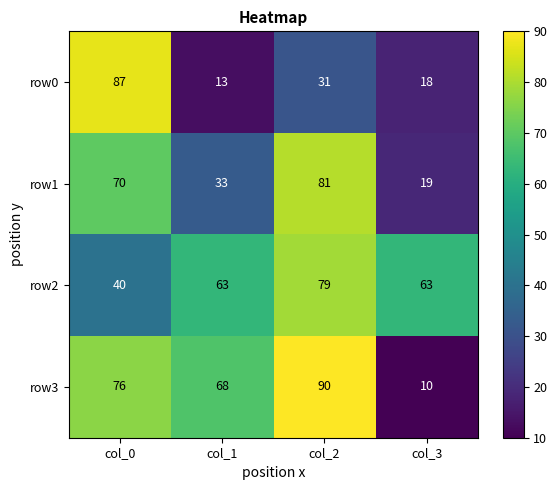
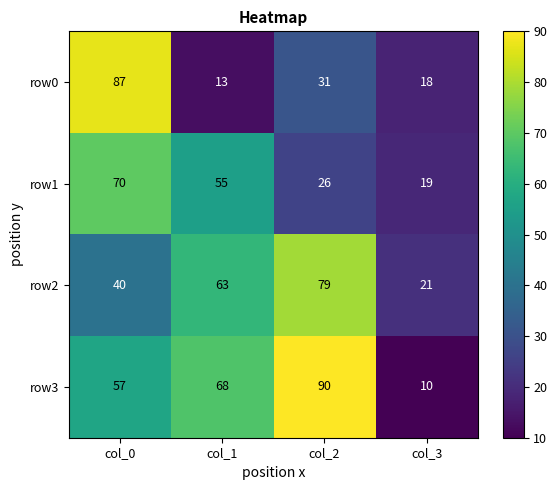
  {
    "row0": {
      "col_0": 87,
      "col_1": 13,
      "col_2": 31,
      "col_3": 18
    },
    "row1": {
      "col_0": 70,
-     "col_1": 33,
-     "col_2": 81,
+     "col_1": 55,
+     "col_2": 26,
      "col_3": 19
    },
    "row2": {
      "col_0": 40,
      "col_1": 63,
      "col_2": 79,
-     "col_3": 63
+     "col_3": 21
    },
    "row3": {
-     "col_0": 76,
+     "col_0": 57,
      "col_1": 68,
      "col_2": 90,
      "col_3": 10
    }
  }
